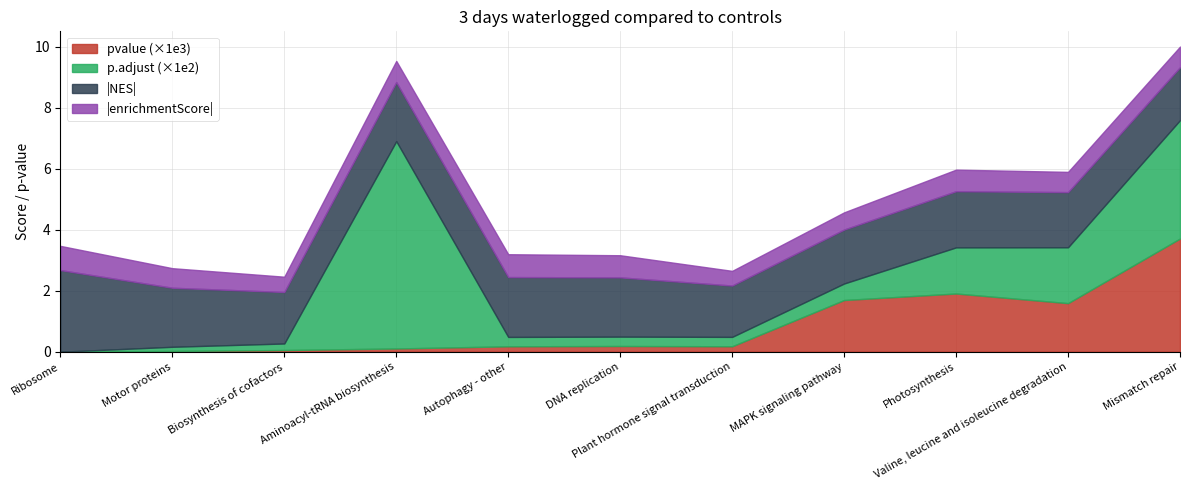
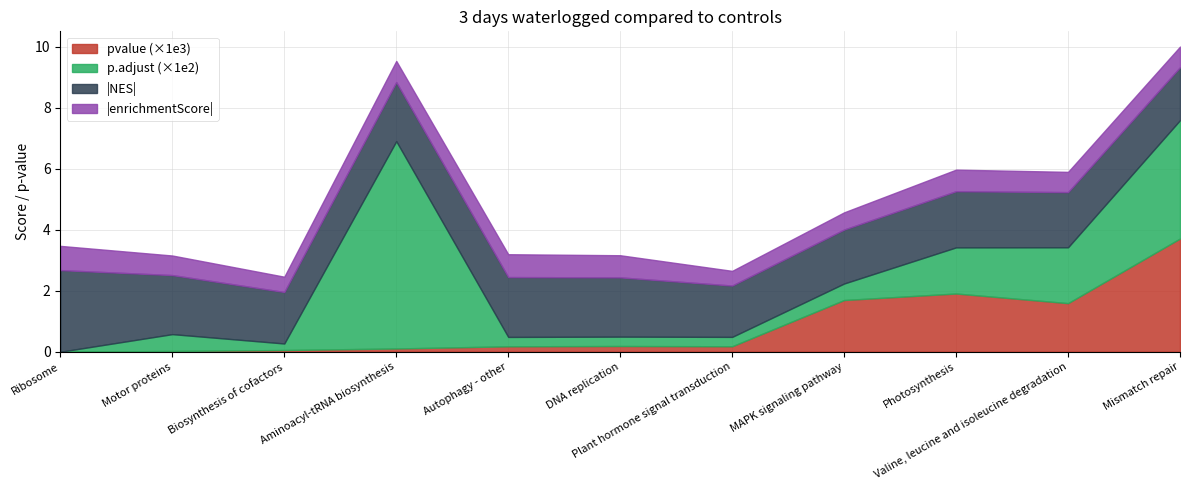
  {
    "pvalue (×1e3)": {
      "Aminoacyl-tRNA biosynthesis": 0.1,
      "Autophagy - other": 0.2,
      "DNA replication": 0.2,
      "Plant hormone signal transduction": 0.2,
      "MAPK signaling pathway": 1.7,
      "Photosynthesis": 1.9,
      "Valine, leucine and isoleucine degradation": 1.6,
      "Mismatch repair": 3.7
    },
    "p.adjust (×1e2)": {
-     "Motor proteins": 0.1,
+     "Motor proteins": 0.6,
      "Biosynthesis of cofactors": 0.2,
      "Aminoacyl-tRNA biosynthesis": 6.8,
      "Autophagy - other": 0.3,
      "DNA replication": 0.3,
      "Plant hormone signal transduction": 0.3,
      "MAPK signaling pathway": 0.5,
      "Photosynthesis": 1.5,
      "Valine, leucine and isoleucine degradation": 1.8,
      "Mismatch repair": 3.9
    },
    "|NES|": {
      "Ribosome": 2.7,
      "Motor proteins": 1.9,
      "Biosynthesis of cofactors": 1.7,
      "Aminoacyl-tRNA biosynthesis": 1.9,
      "Autophagy - other": 2.0,
      "DNA replication": 1.9,
      "Plant hormone signal transduction": 1.7,
      "MAPK signaling pathway": 1.8,
      "Photosynthesis": 1.8,
      "Valine, leucine and isoleucine degradation": 1.8,
      "Mismatch repair": 1.7
    },
    "|enrichmentScore|": {
      "Ribosome": 0.8,
      "Motor proteins": 0.6,
      "Biosynthesis of cofactors": 0.5,
      "Aminoacyl-tRNA biosynthesis": 0.7,
      "Autophagy - other": 0.7,
      "DNA replication": 0.7,
      "Plant hormone signal transduction": 0.5,
      "MAPK signaling pathway": 0.6,
      "Photosynthesis": 0.7,
      "Valine, leucine and isoleucine degradation": 0.7,
      "Mismatch repair": 0.7
    }
  }
